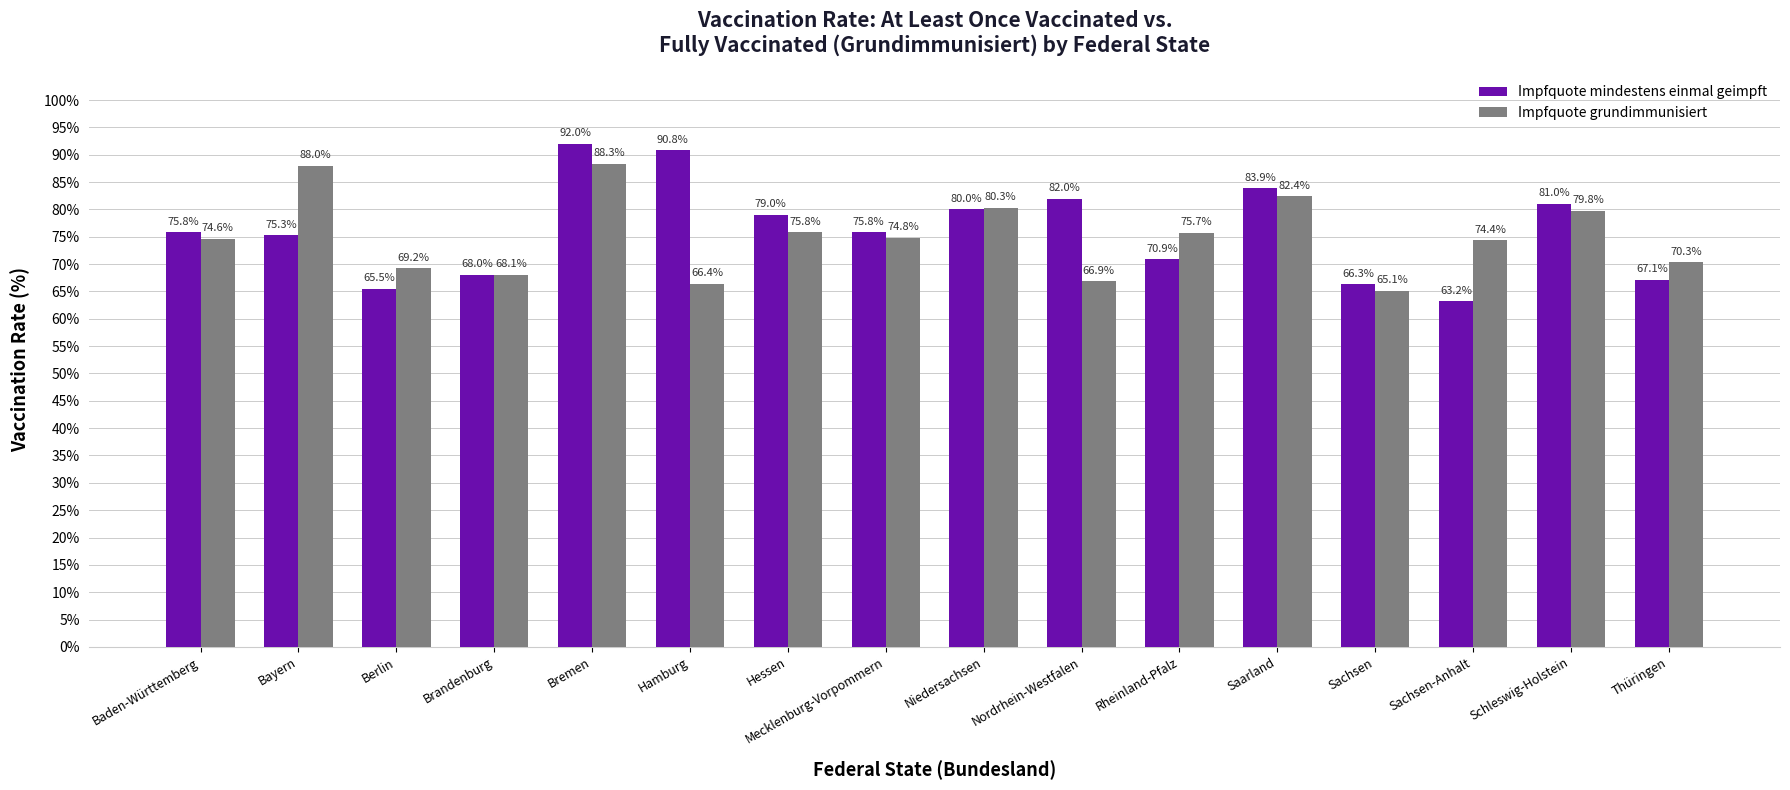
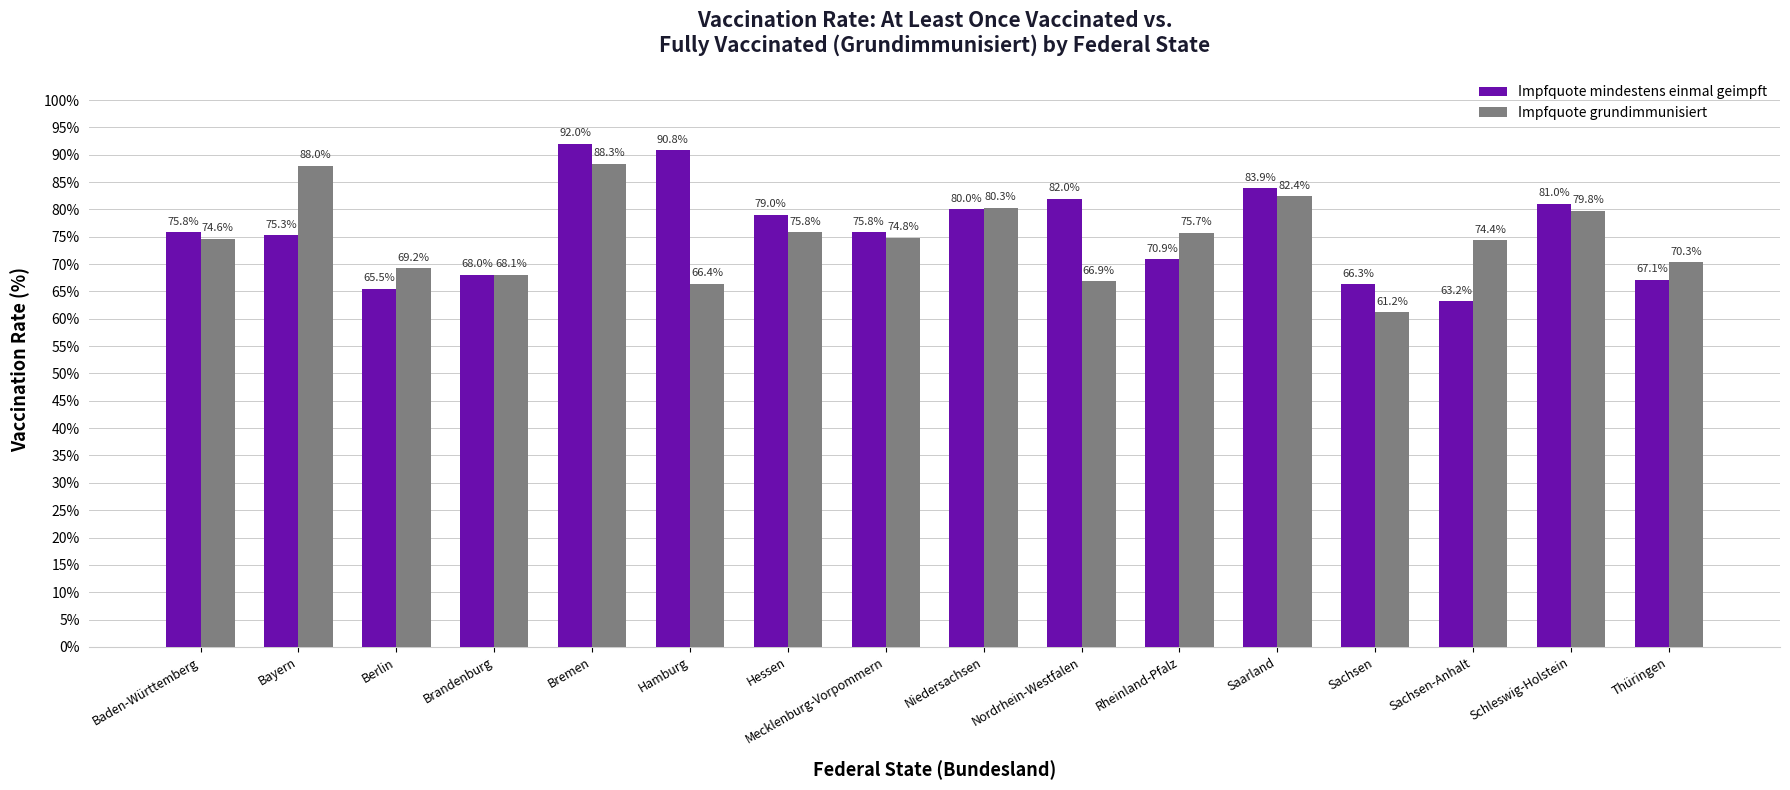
  {
    "Impfquote mindestens einmal geimpft": {
      "Baden-Württemberg": "75.8%",
      "Bayern": "75.3%",
      "Berlin": "65.5%",
      "Brandenburg": "68.0%",
      "Bremen": "92.0%",
      "Hamburg": "90.8%",
      "Hessen": "79.0%",
      "Mecklenburg-Vorpommern": "75.8%",
      "Niedersachsen": "80.0%",
      "Nordrhein-Westfalen": "82.0%",
      "Rheinland-Pfalz": "70.9%",
      "Saarland": "83.9%",
      "Sachsen": "66.3%",
      "Sachsen-Anhalt": "63.2%",
      "Schleswig-Holstein": "81.0%",
      "Thüringen": "67.1%"
    },
    "Impfquote grundimmunisiert": {
      "Baden-Württemberg": "74.6%",
      "Bayern": "88.0%",
      "Berlin": "69.2%",
      "Brandenburg": "68.1%",
      "Bremen": "88.3%",
      "Hamburg": "66.4%",
      "Hessen": "75.8%",
      "Mecklenburg-Vorpommern": "74.8%",
      "Niedersachsen": "80.3%",
      "Nordrhein-Westfalen": "66.9%",
      "Rheinland-Pfalz": "75.7%",
      "Saarland": "82.4%",
-     "Sachsen": "65.1%",
+     "Sachsen": "61.2%",
      "Sachsen-Anhalt": "74.4%",
      "Schleswig-Holstein": "79.8%",
      "Thüringen": "70.3%"
    }
  }
